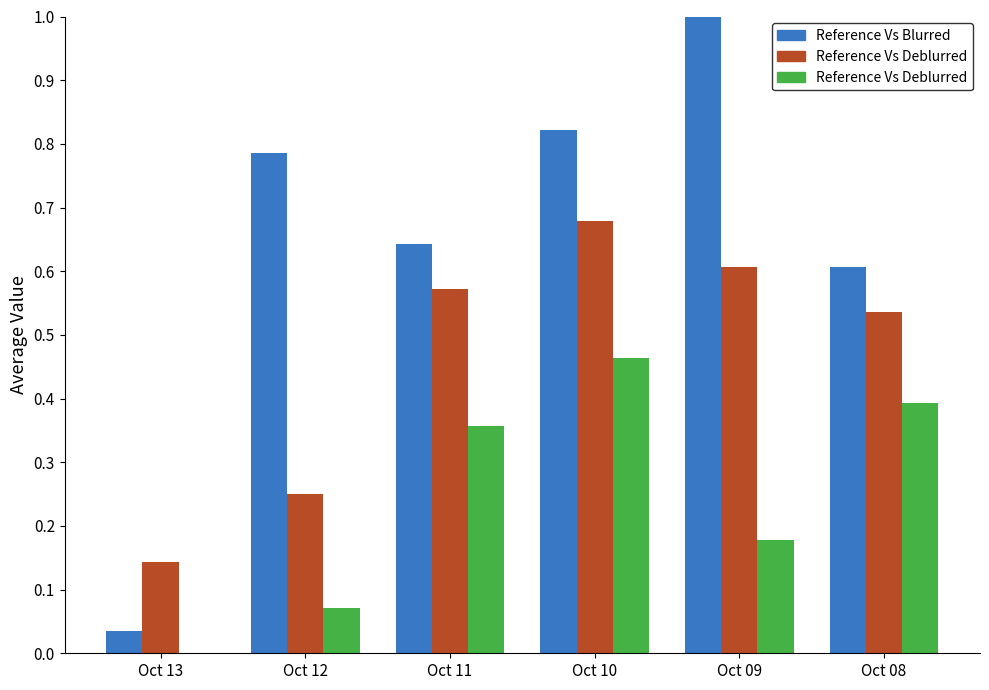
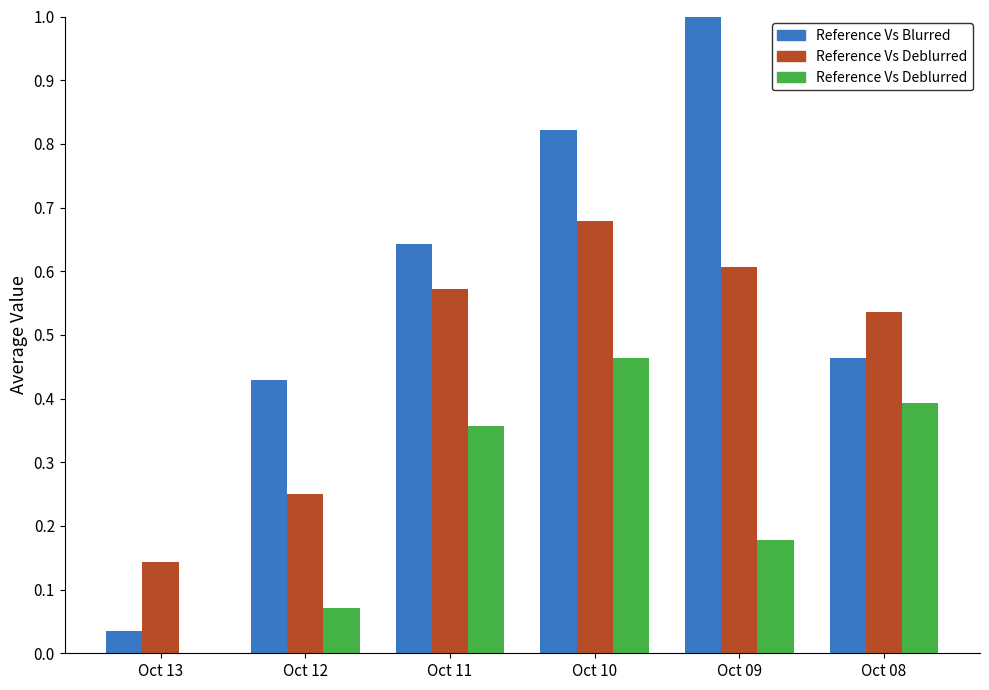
  {
    "Reference Vs Blurred": {
      "Oct 13": 0.04,
-     "Oct 12": 0.79,
+     "Oct 12": 0.43,
      "Oct 11": 0.64,
      "Oct 10": 0.82,
      "Oct 09": 1.00,
-     "Oct 08": 0.61
+     "Oct 08": 0.46
    }
  }
